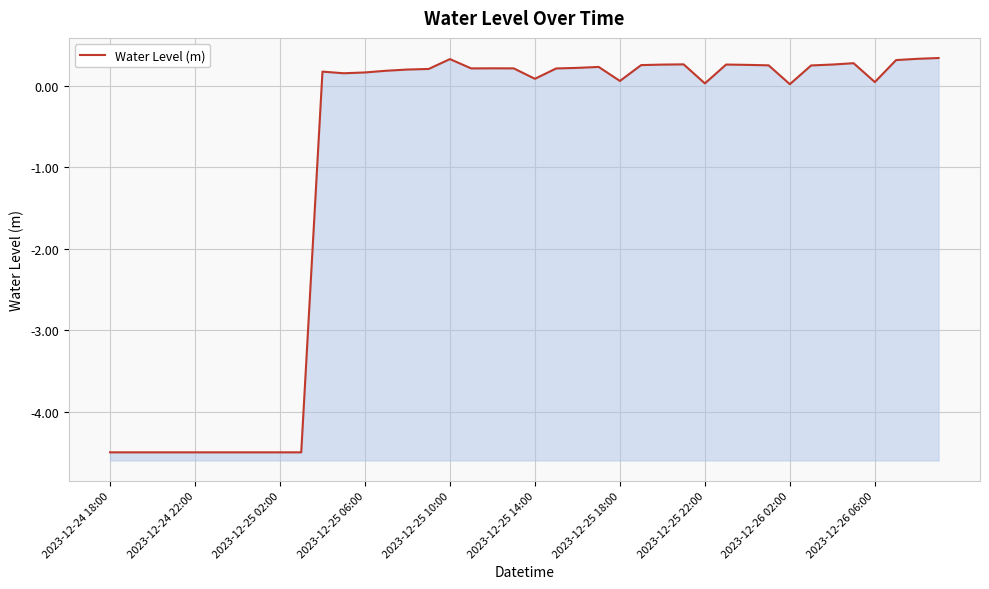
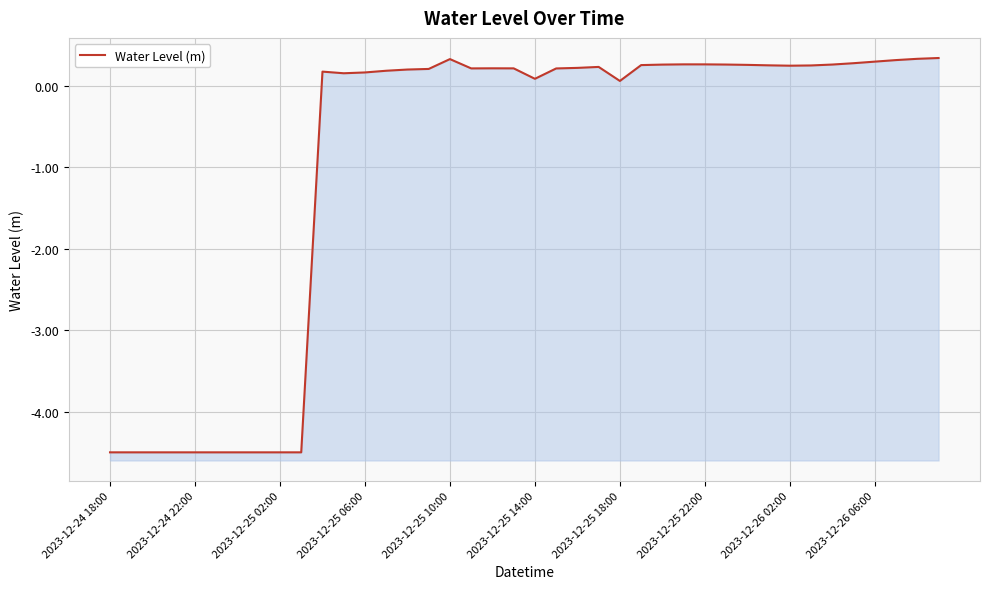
  {
    "2023-12-24 18:00": -4.5,
    "2023-12-24 22:00": -4.5,
    "2023-12-25 02:00": -4.5,
    "2023-12-25 06:00": 0.2,
    "2023-12-25 10:00": 0.3,
    "2023-12-25 14:00": 0.1,
    "2023-12-25 18:00": 0.1,
-   "2023-12-25 22:00": 0.0,
-   "2023-12-26 02:00": 0.0,
-   "2023-12-26 06:00": 0.0
+   "2023-12-25 22:00": 0.3,
+   "2023-12-26 02:00": 0.2,
+   "2023-12-26 06:00": 0.3
  }
